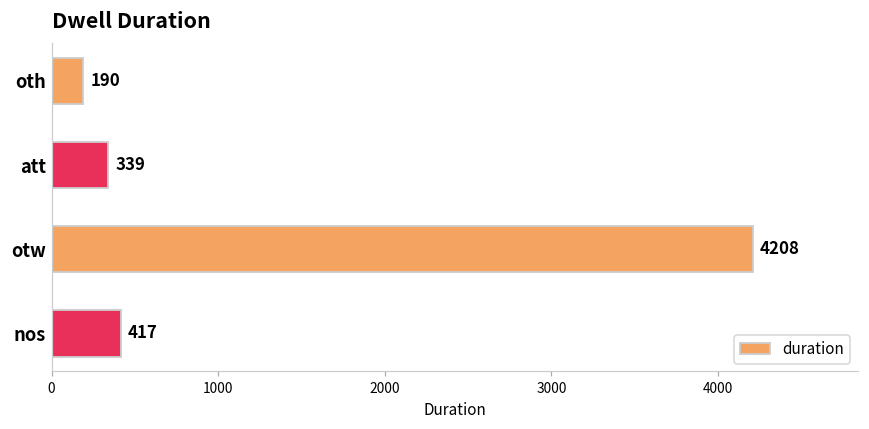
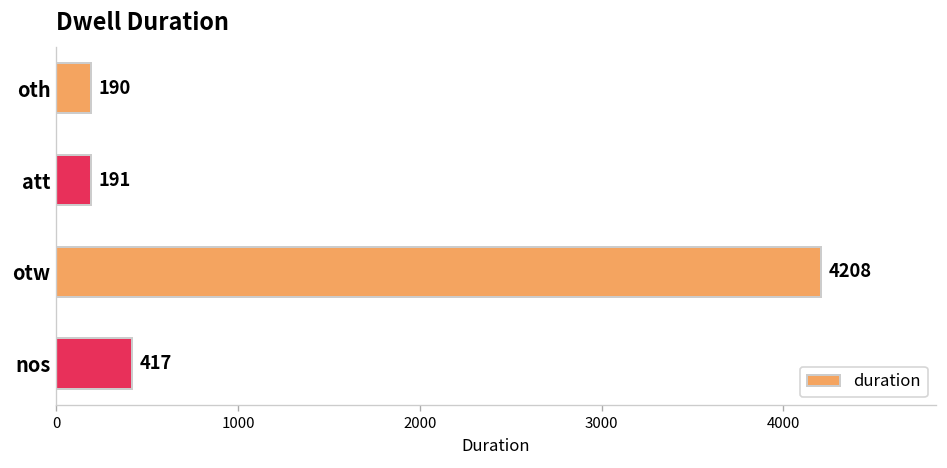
  {
    "oth": 190,
-   "att": 339,
+   "att": 191,
    "otw": 4208,
    "nos": 417
  }
